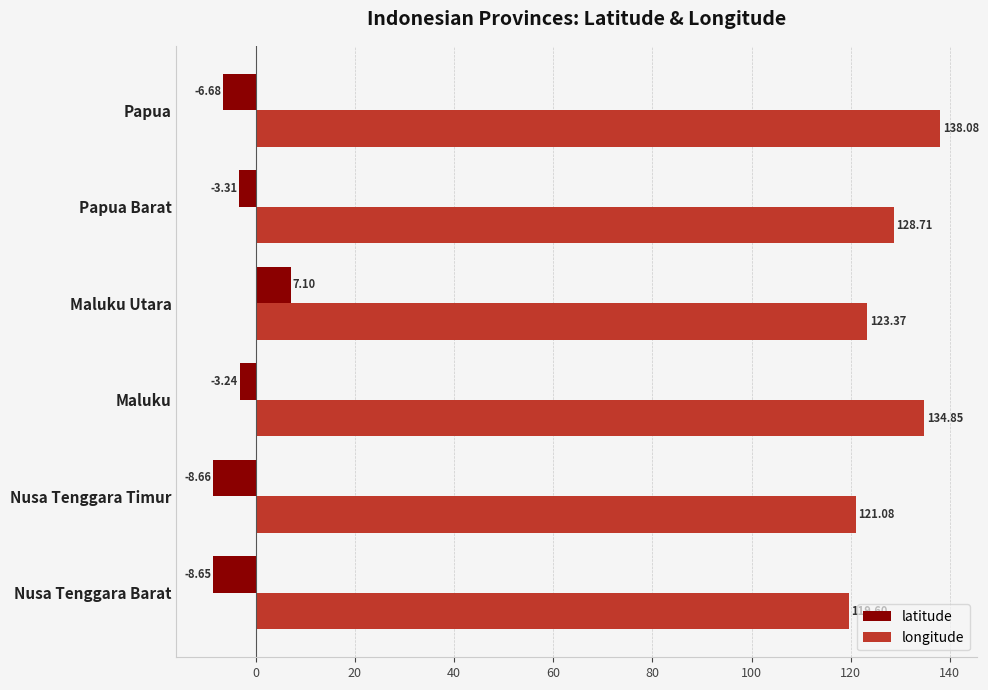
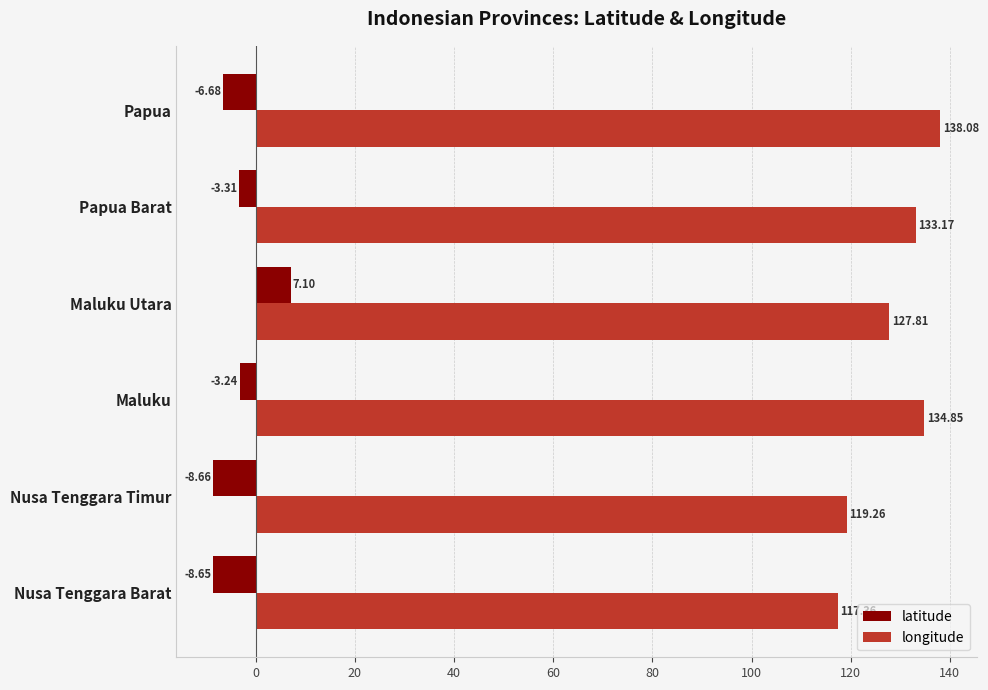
  {
    "latitude": {
      "Papua": -6.68,
      "Papua Barat": -3.31,
      "Maluku Utara": 7.10,
      "Maluku": -3.24,
      "Nusa Tenggara Timur": -8.66,
      "Nusa Tenggara Barat": -8.65
    },
    "longitude": {
      "Papua": 138.08,
-     "Papua Barat": 128.71,
-     "Maluku Utara": 123.37,
+     "Papua Barat": 133.17,
+     "Maluku Utara": 127.81,
      "Maluku": 134.85,
-     "Nusa Tenggara Timur": 121.08,
-     "Nusa Tenggara Barat": 120
+     "Nusa Tenggara Timur": 119.26,
+     "Nusa Tenggara Barat": 117
    }
  }
